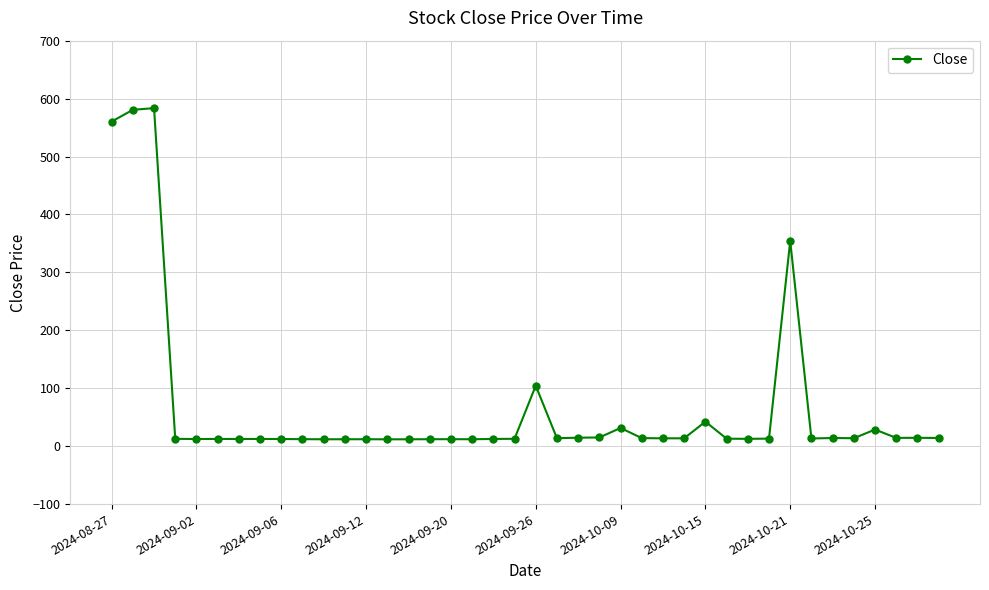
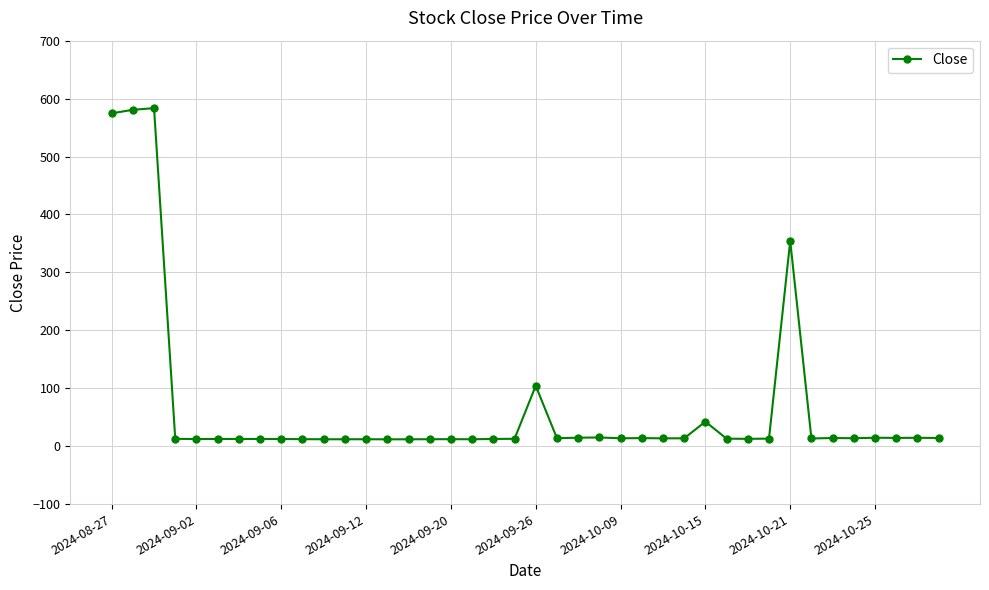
  {
-   "2024-08-27": 560,
+   "2024-08-27": 570,
    "2024-09-02": 10,
    "2024-09-06": 10,
    "2024-09-12": 10,
    "2024-09-20": 10,
    "2024-09-26": 100,
-   "2024-10-09": 30,
+   "2024-10-09": 10,
    "2024-10-15": 40,
    "2024-10-21": 350,
-   "2024-10-25": 30
+   "2024-10-25": 10
  }
